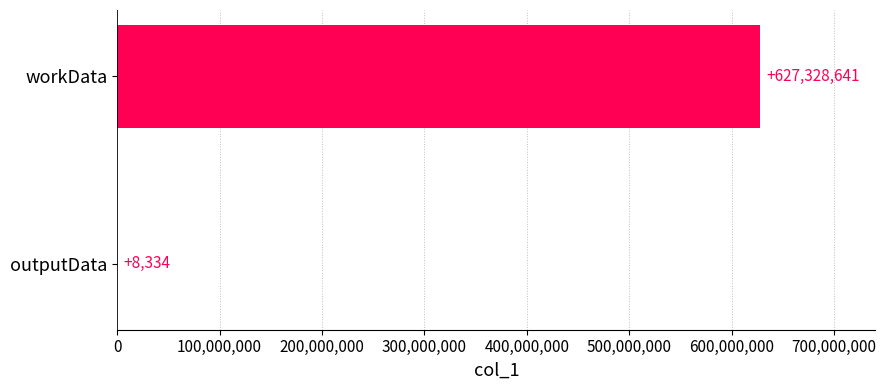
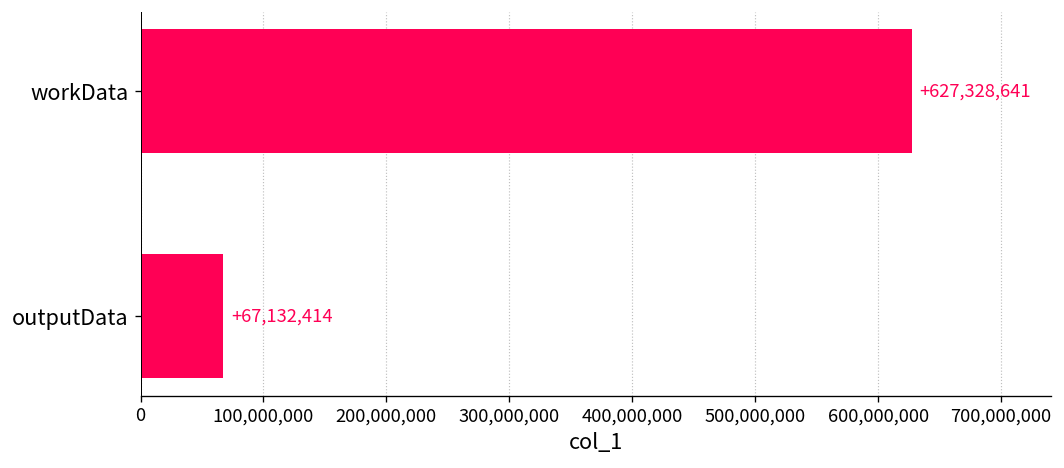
  {
    "workData": "+627,328,641",
-   "outputData": "+8,334"
+   "outputData": "+67,132,414"
  }
